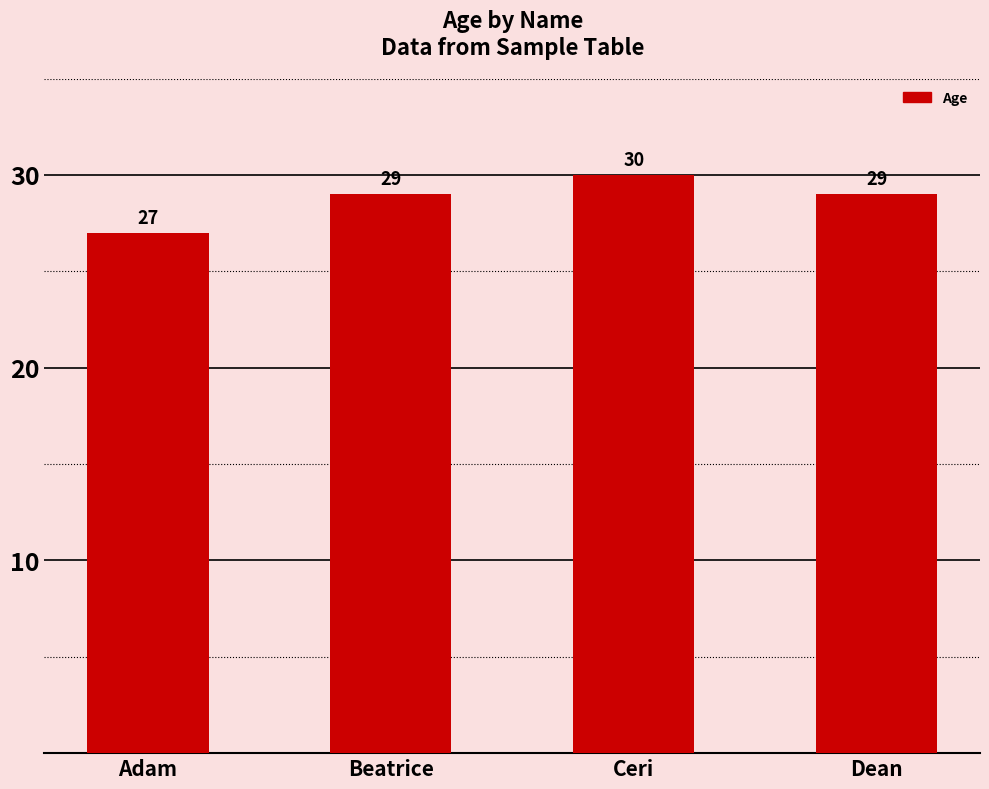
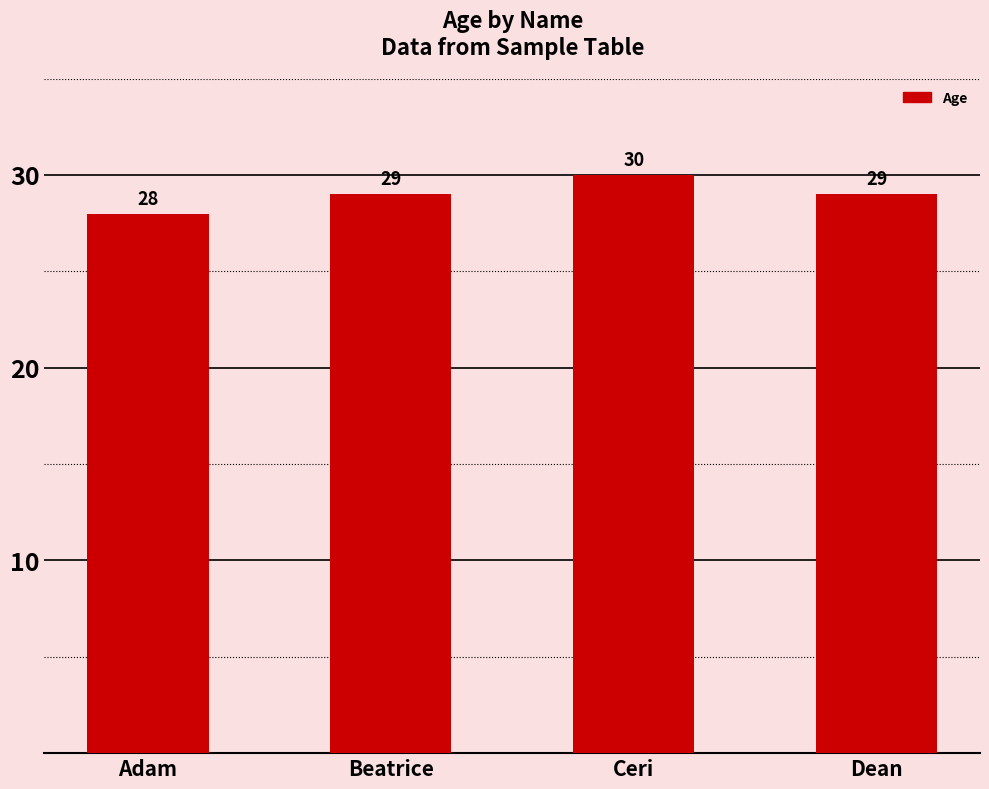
  {
-   "Adam": 27,
+   "Adam": 28,
    "Beatrice": 29,
    "Ceri": 30,
    "Dean": 29
  }
